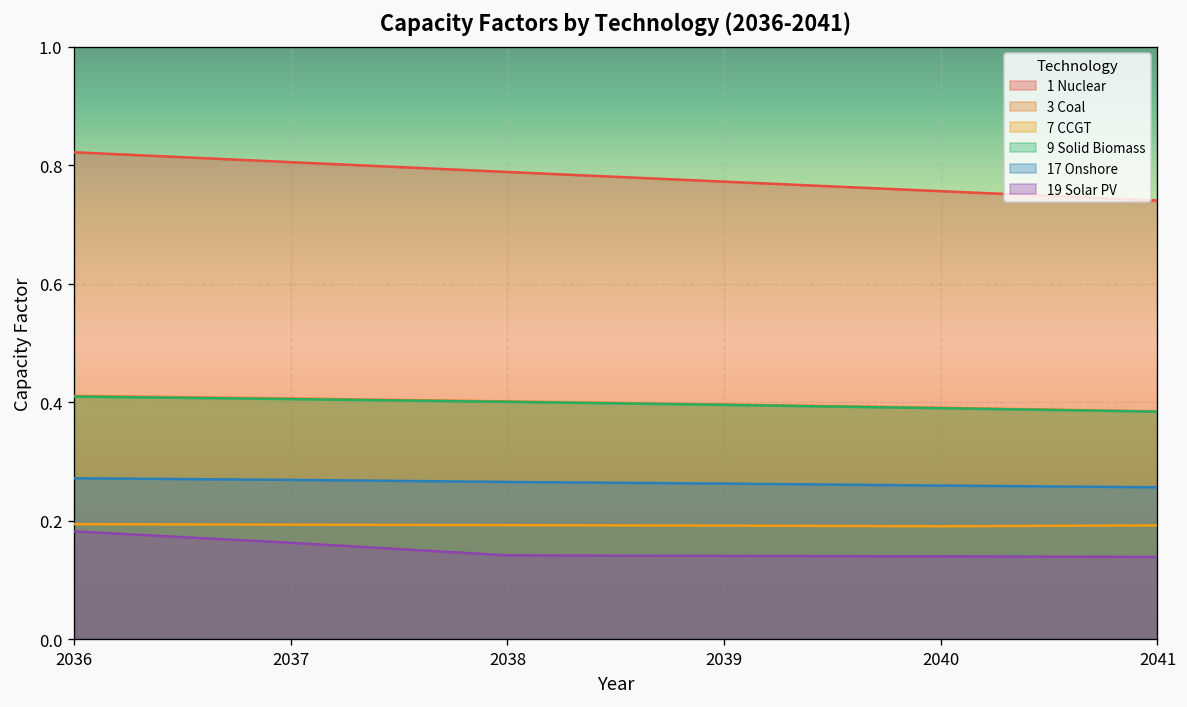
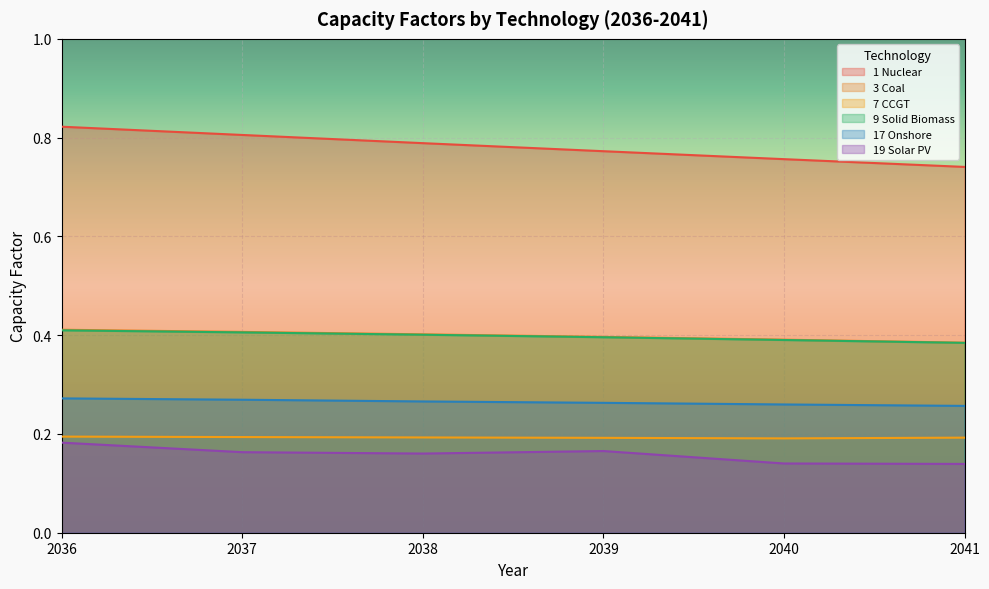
  {
    "19 Solar PV": {
      "2036": 0.18,
      "2037": 0.16,
-     "2038": 0.14,
-     "2039": 0.14,
+     "2038": 0.16,
+     "2039": 0.17,
      "2040": 0.14,
      "2041": 0.14
    }
  }
